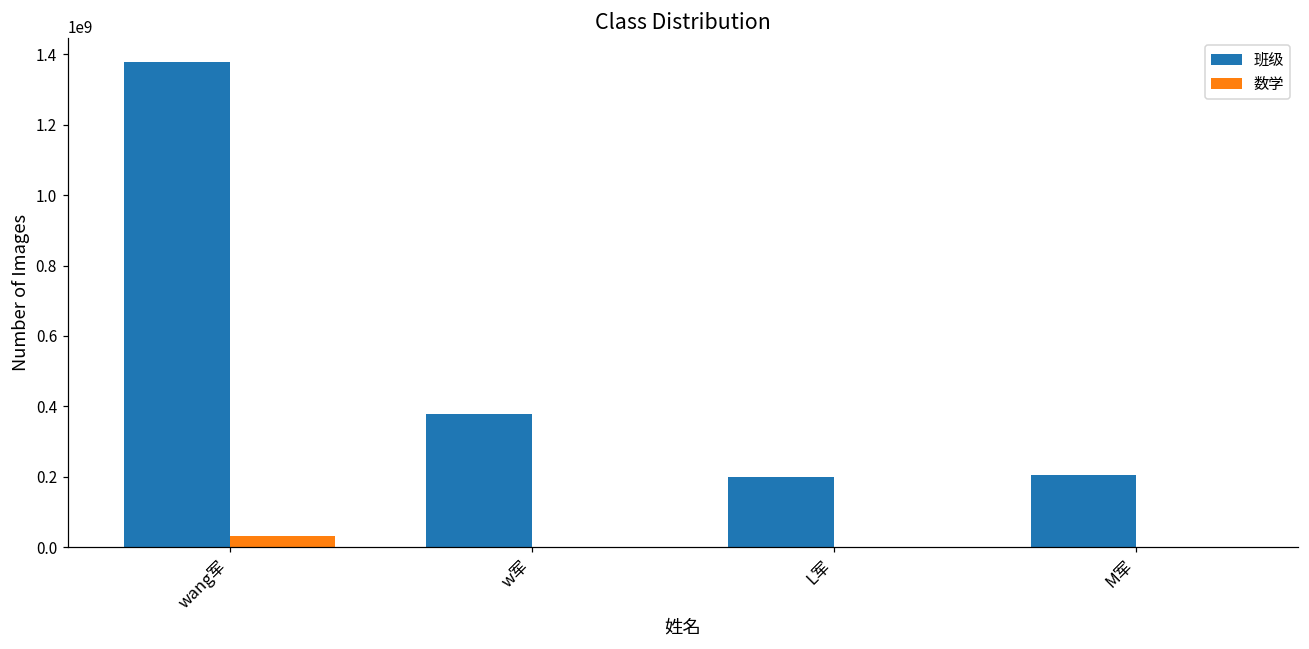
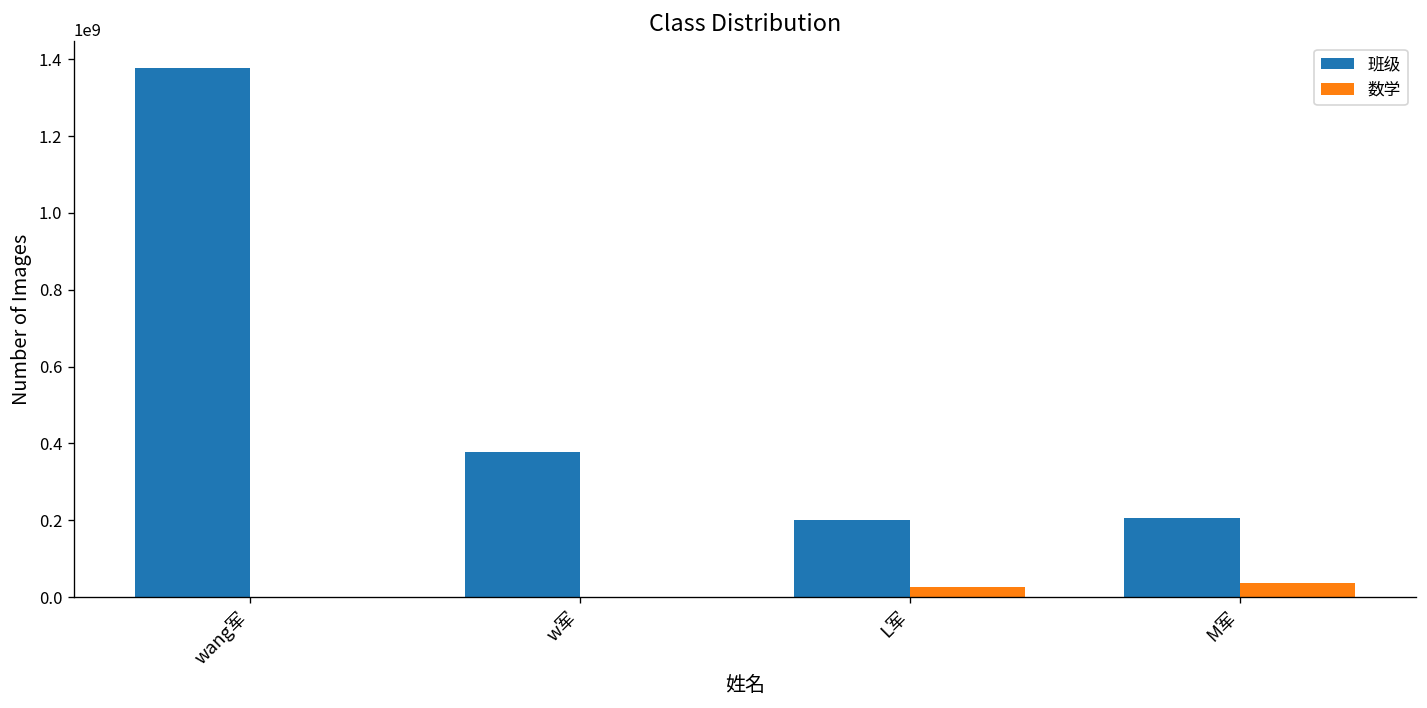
  {
    "班级": {
      "wang军": 1380000000,
      "w军": 380000000,
      "L军": 200000000,
      "M军": 210000000
    },
    "数学": {
-     "wang军": 30000000,
-     "L军": 0,
-     "M军": 0
+     "wang军": 0,
+     "L军": 30000000,
+     "M军": 40000000
    }
  }
